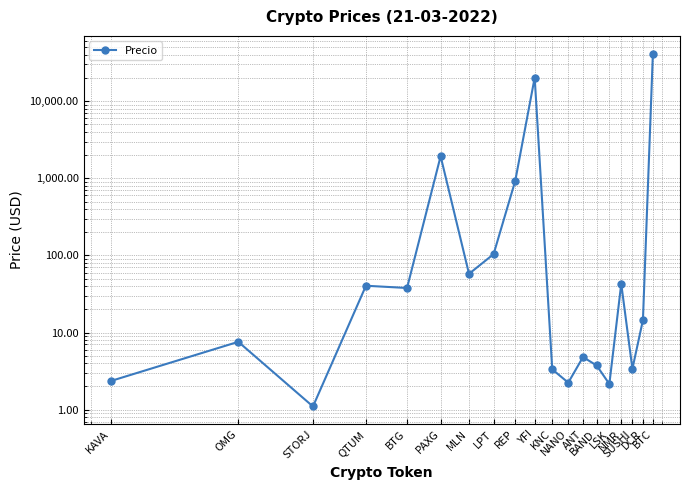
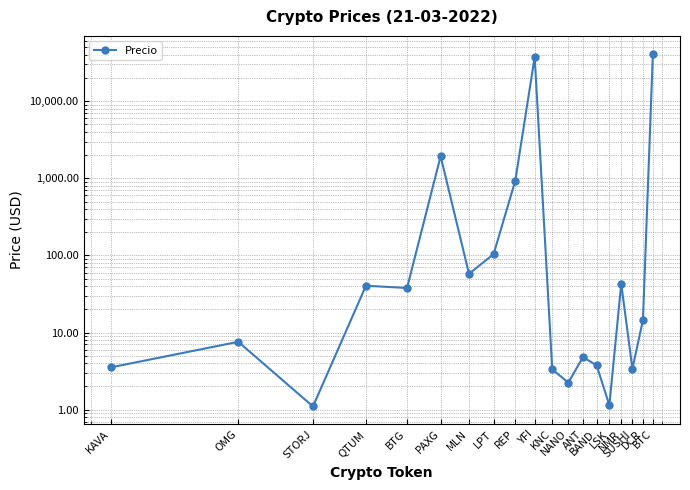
  {
-   "KAVA": "2.4",
+   "KAVA": "4",
    "OMG": "8",
    "STORJ": "1.1",
    "QTUM": "40",
    "BTG": "40",
    "PAXG": "1,900",
    "MLN": "60",
    "LPT": "100",
    "REP": "900",
-   "YFI": "20,000",
+   "YFI": "40,000",
    "KNC": "3.3",
    "NANO": "2.2",
    "ANT": "5",
    "BAND": "4",
-   "LSK": "2.2",
+   "LSK": "1.1",
    "NMR": "40",
    "SUSHI": "3",
    "DCR": "15",
    "BTC": "40,000"
  }
